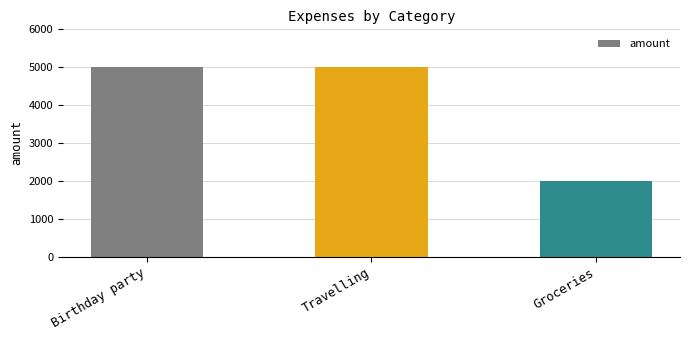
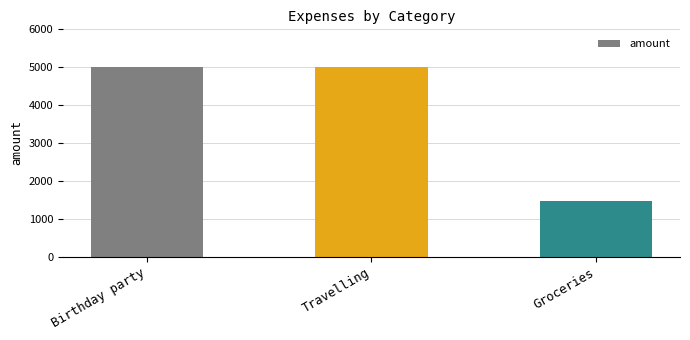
  {
    "Birthday party": 5000,
    "Travelling": 5000,
-   "Groceries": 2000
+   "Groceries": 1500
  }
